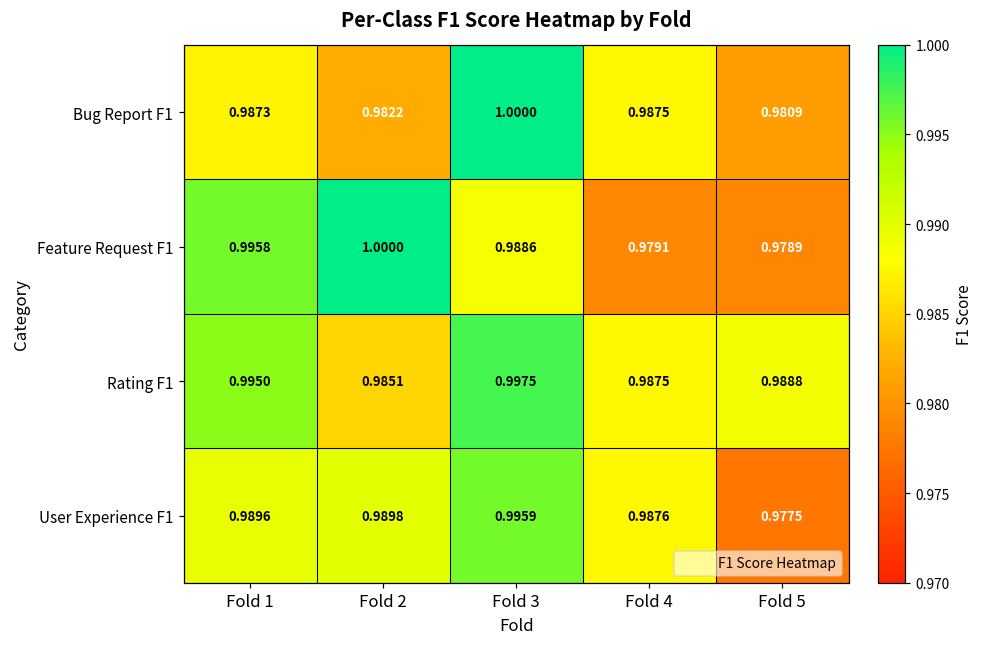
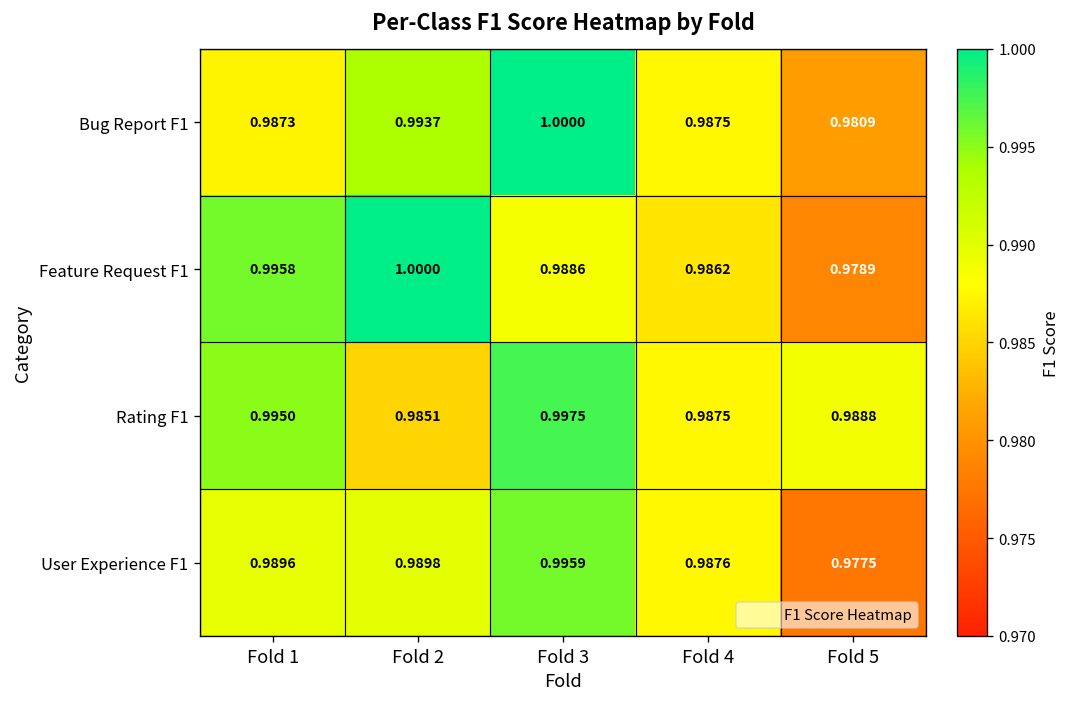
  {
    "Bug Report F1": {
      "Fold 1": 0.9873,
-     "Fold 2": 0.9822,
+     "Fold 2": 0.9937,
      "Fold 3": 1.0000,
      "Fold 4": 0.9875,
      "Fold 5": 0.9809
    },
    "Feature Request F1": {
      "Fold 1": 0.9958,
      "Fold 2": 1.0000,
      "Fold 3": 0.9886,
-     "Fold 4": 0.9791,
+     "Fold 4": 0.9862,
      "Fold 5": 0.9789
    },
    "Rating F1": {
      "Fold 1": 0.9950,
      "Fold 2": 0.9851,
      "Fold 3": 0.9975,
      "Fold 4": 0.9875,
      "Fold 5": 0.9888
    },
    "User Experience F1": {
      "Fold 1": 0.9896,
      "Fold 2": 0.9898,
      "Fold 3": 0.9959,
      "Fold 4": 0.9876,
      "Fold 5": 0.9775
    }
  }
